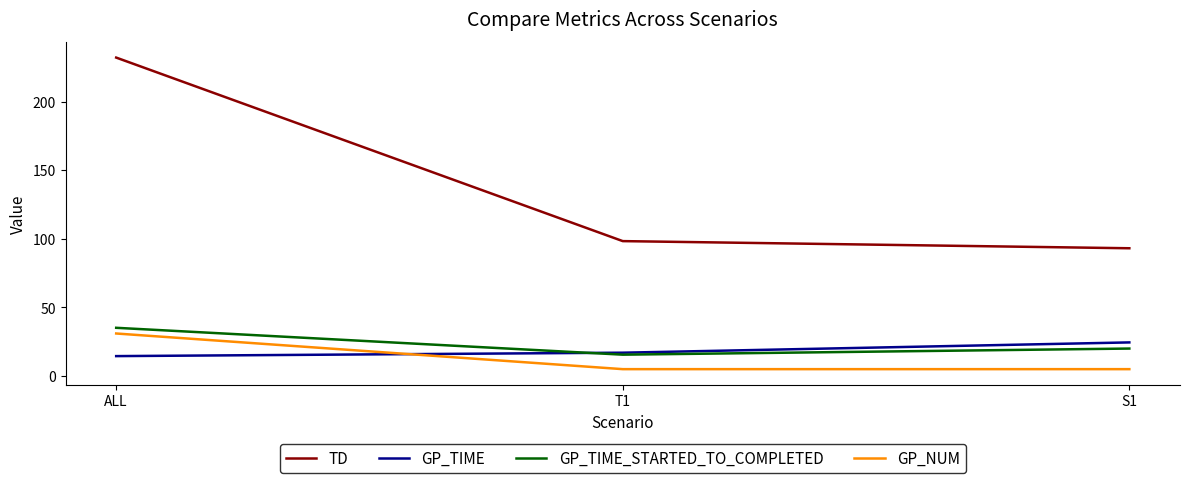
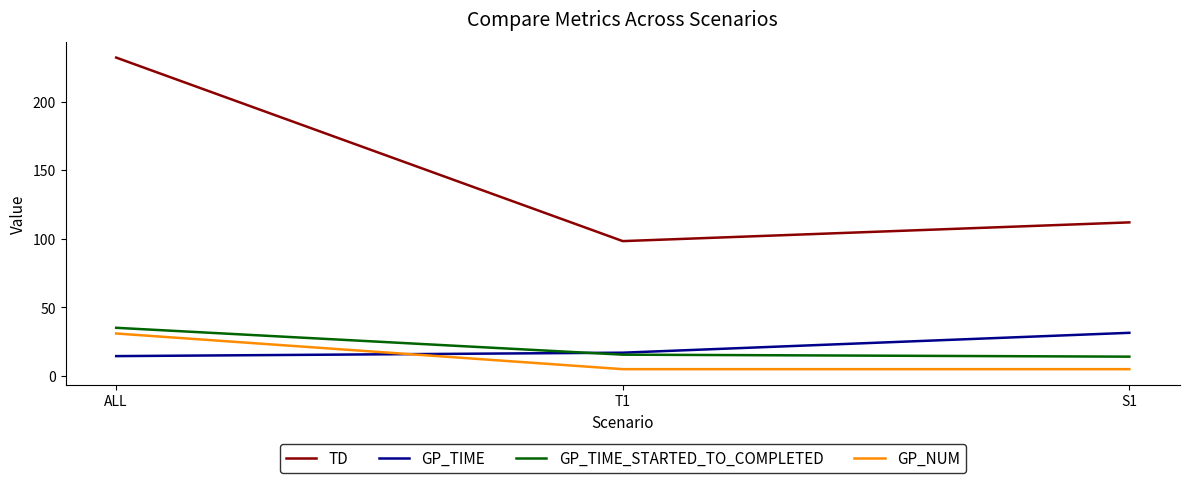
  {
    "TD": {
      "ALL": 232,
      "T1": 98,
-     "S1": 93
+     "S1": 112
    },
    "GP_TIME": {
      "ALL": 15,
-     "S1": 25
+     "S1": 32
    },
    "GP_TIME_STARTED_TO_COMPLETED": {
      "ALL": 35,
-     "S1": 20
+     "S1": 14
    },
    "GP_NUM": {
      "ALL": 31,
      "T1": 5,
      "S1": 5
    }
  }
